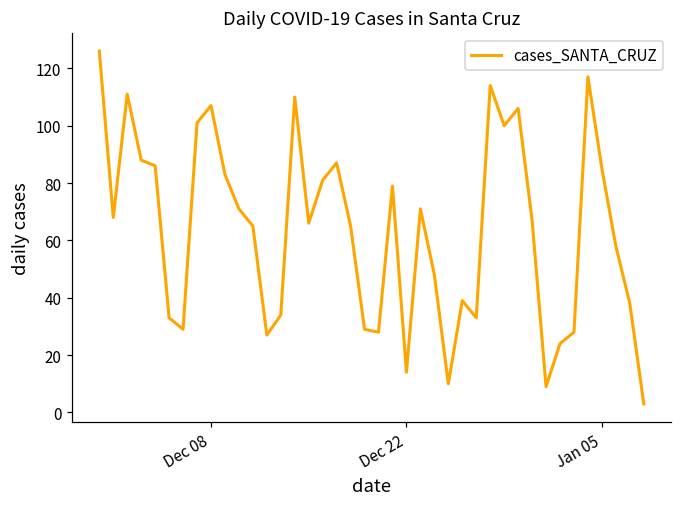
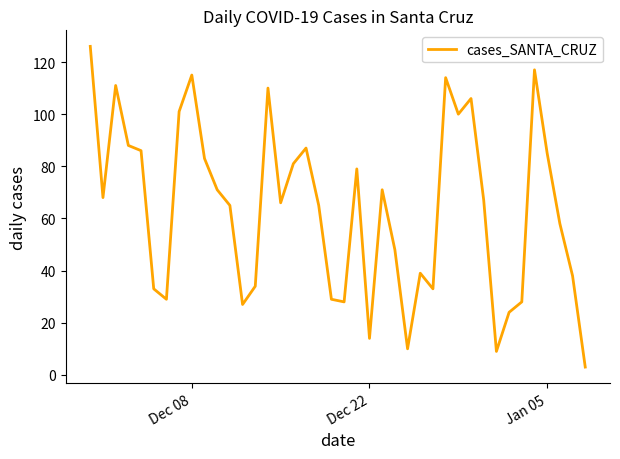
  {
-   "Dec 08": 107,
+   "Dec 08": 115,
    "Dec 22": 14,
    "Jan 05": 85
  }
